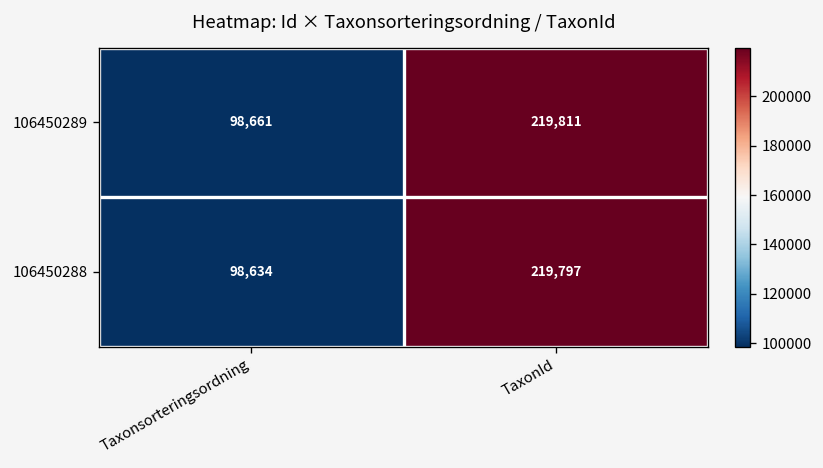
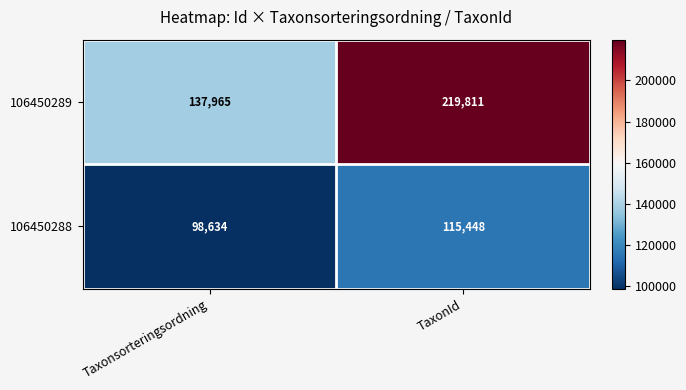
  {
    "106450289": {
-     "Taxonsorteringsordning": "98,661",
+     "Taxonsorteringsordning": "137,965",
      "TaxonId": "219,811"
    },
    "106450288": {
      "Taxonsorteringsordning": "98,634",
-     "TaxonId": "219,797"
+     "TaxonId": "115,448"
    }
  }
